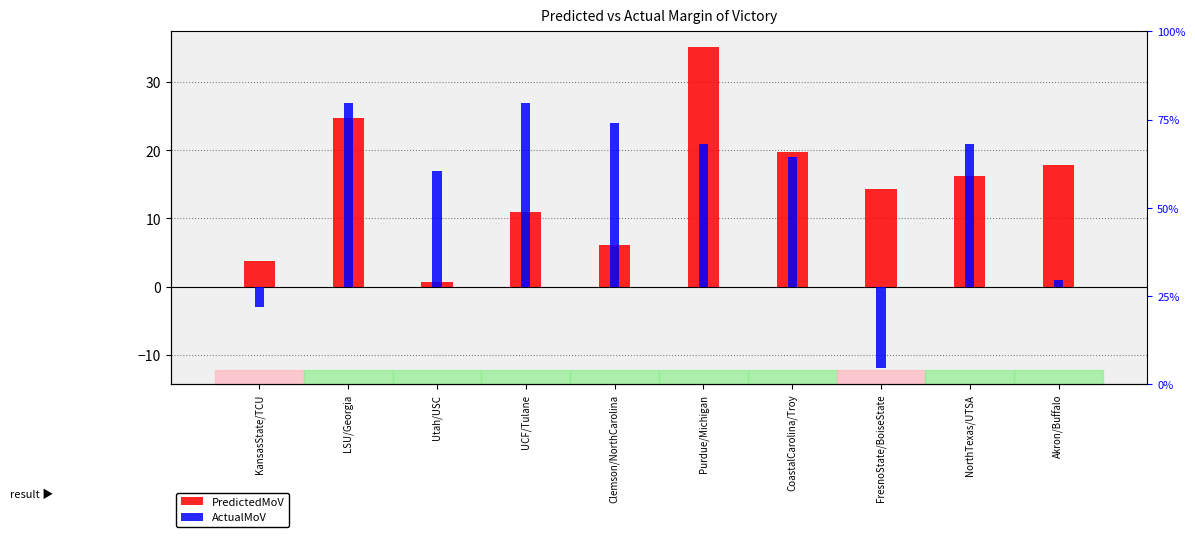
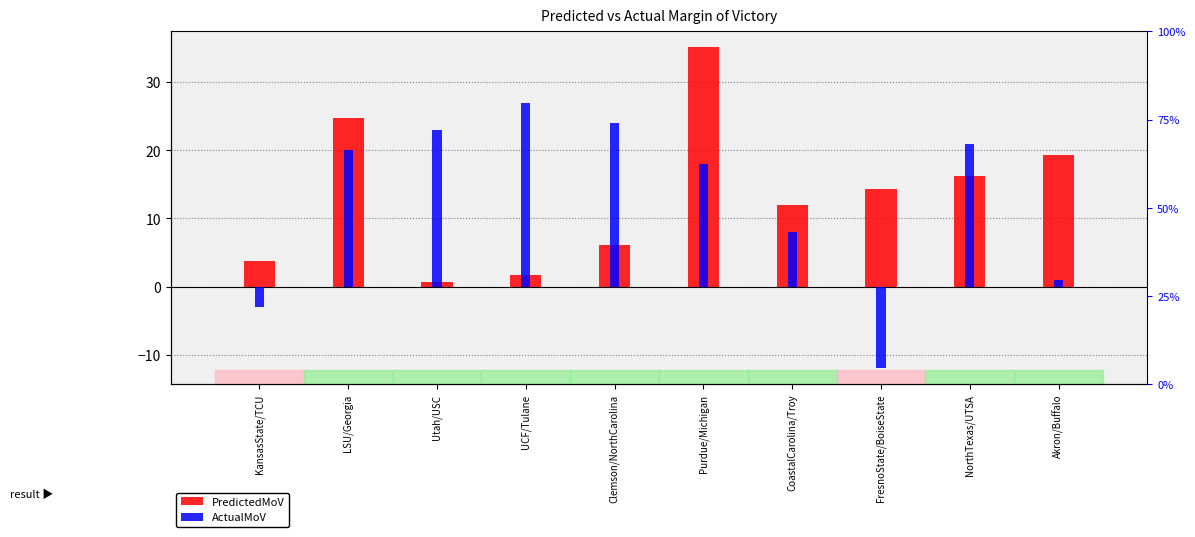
  {
    "PredictedMoV": {
      "KansasState/TCU": 4,
-     "UCF/Tulane": 11,
+     "UCF/Tulane": 2,
      "Purdue/Michigan": 35,
-     "CoastalCarolina/Troy": 20,
+     "CoastalCarolina/Troy": 12,
      "FresnoState/BoiseState": 14,
-     "Akron/Buffalo": 18
+     "Akron/Buffalo": 19
    },
    "ActualMoV": {
      "KansasState/TCU": -3,
-     "LSU/Georgia": 27,
-     "Utah/USC": 17,
+     "LSU/Georgia": 20,
+     "Utah/USC": 23,
      "UCF/Tulane": 27,
      "Clemson/NorthCarolina": 24,
-     "Purdue/Michigan": 21,
-     "CoastalCarolina/Troy": 19,
+     "Purdue/Michigan": 18,
+     "CoastalCarolina/Troy": 8,
      "FresnoState/BoiseState": -12,
      "NorthTexas/UTSA": 21
    }
  }
